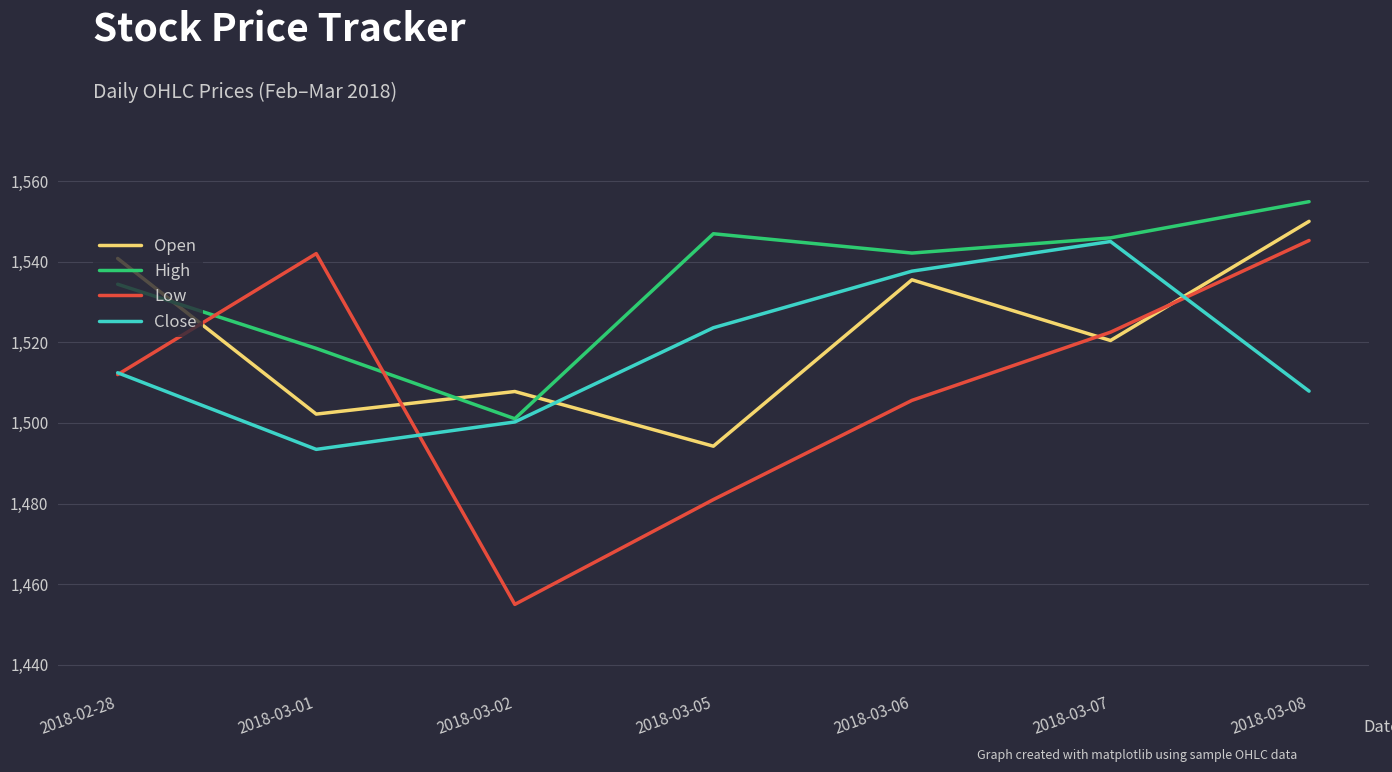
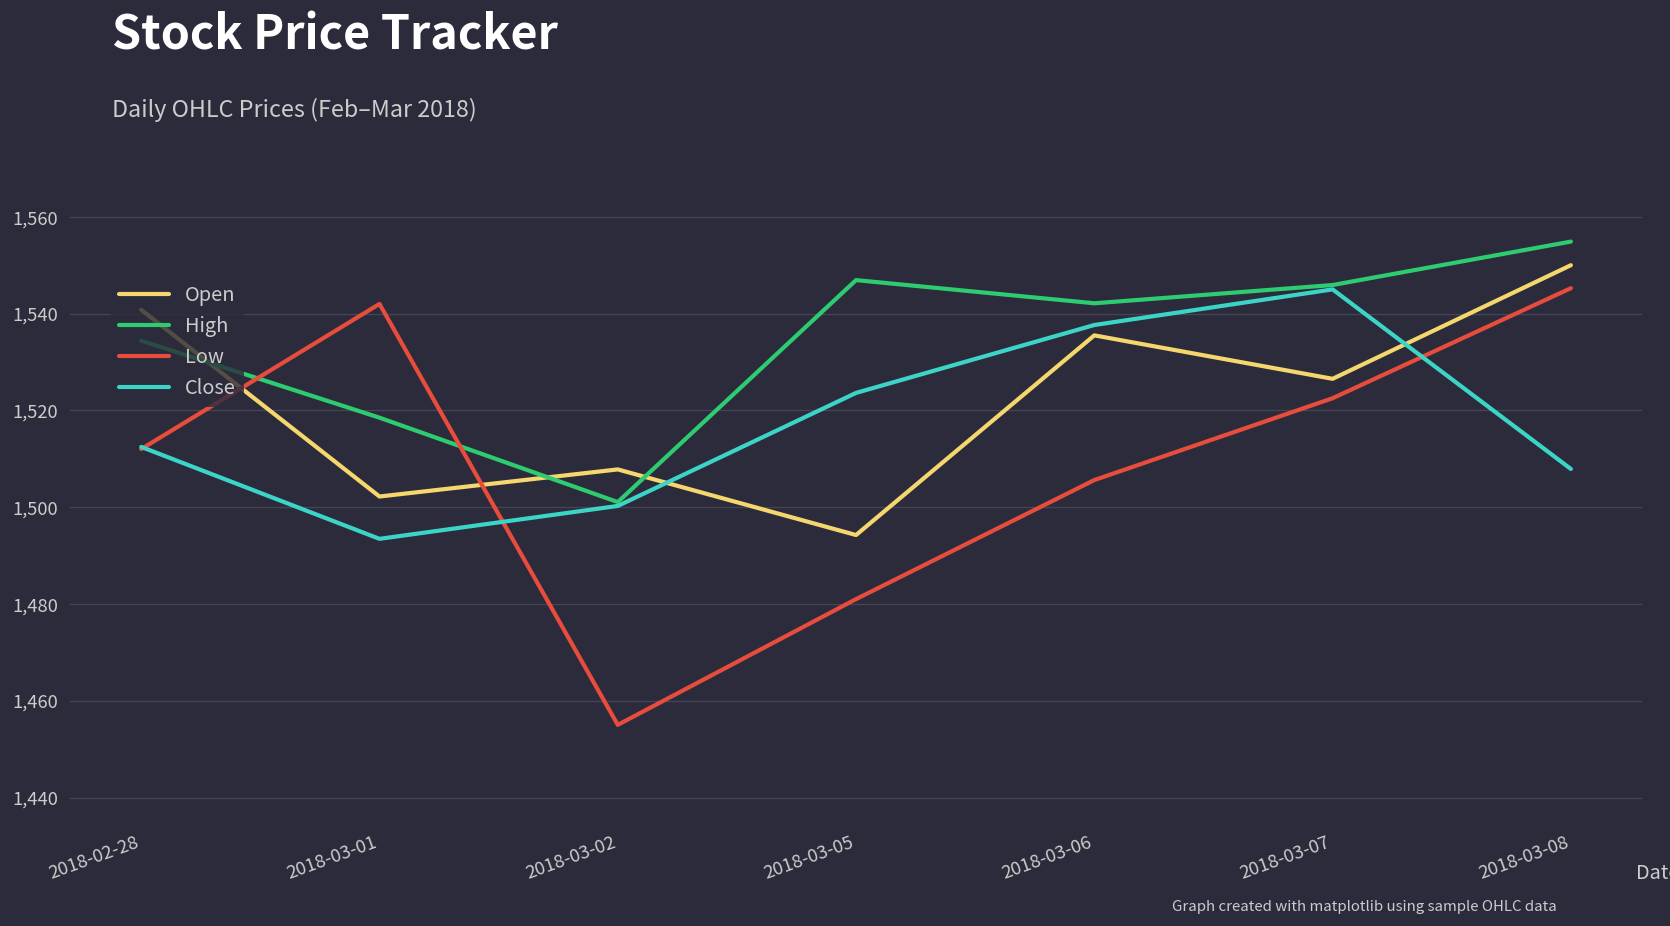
  {
    "Open": {
      "2018-03-01": "1,502",
      "2018-03-02": "1,508",
      "2018-03-05": "1,494",
      "2018-03-06": "1,536",
-     "2018-03-07": "1,520",
+     "2018-03-07": "1,527",
      "2018-03-08": "1,550"
    },
    "High": {
      "2018-03-01": "1,518",
      "2018-03-02": "1,501",
      "2018-03-05": "1,547",
      "2018-03-06": "1,542",
      "2018-03-07": "1,546",
      "2018-03-08": "1,555"
    },
    "Low": {
      "2018-03-01": "1,542",
      "2018-03-02": "1,455",
      "2018-03-05": "1,481",
      "2018-03-06": "1,506",
      "2018-03-07": "1,523",
      "2018-03-08": "1,545"
    },
    "Close": {
      "2018-03-01": "1,493",
      "2018-03-02": "1,500",
      "2018-03-05": "1,524",
      "2018-03-06": "1,538",
      "2018-03-07": "1,545",
      "2018-03-08": "1,508"
    }
  }
